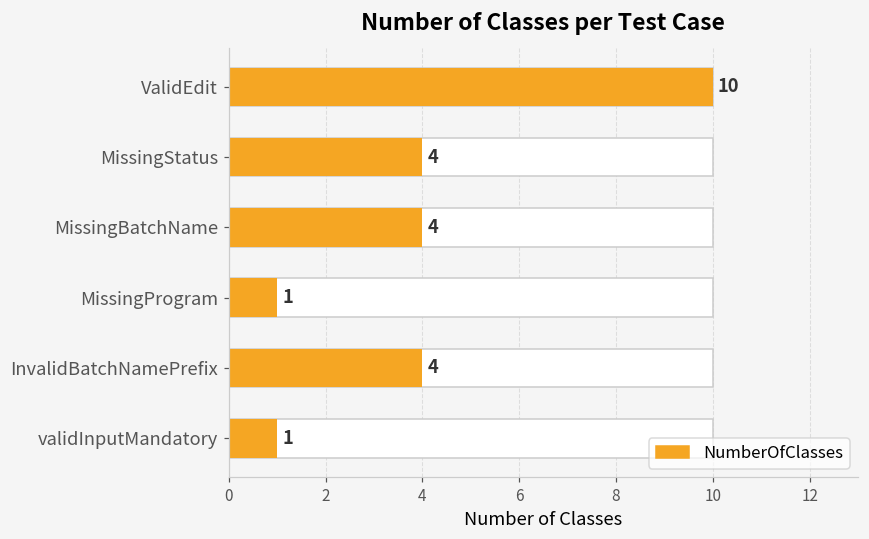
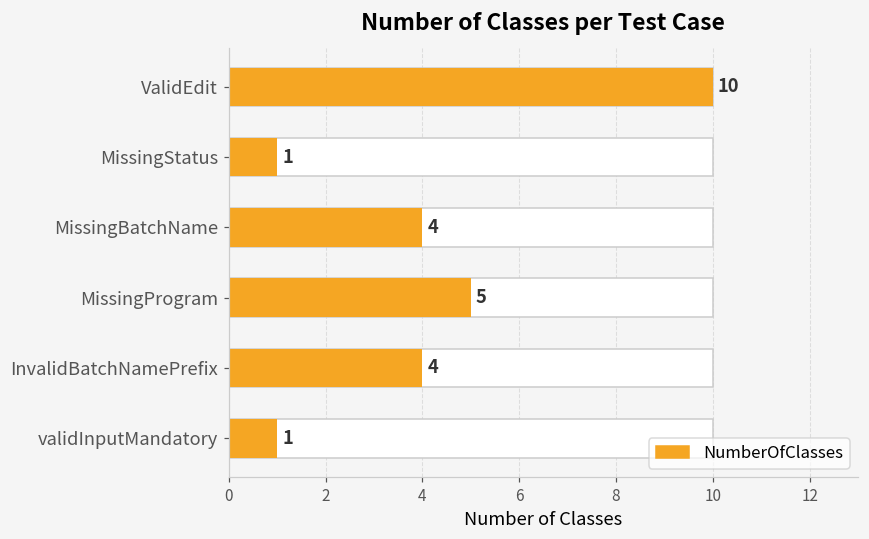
  {
    "NumberOfClasses": {
      "ValidEdit": 10,
-     "MissingStatus": 4,
-     "MissingProgram": 1
+     "MissingStatus": 1,
+     "MissingProgram": 5
    }
  }
